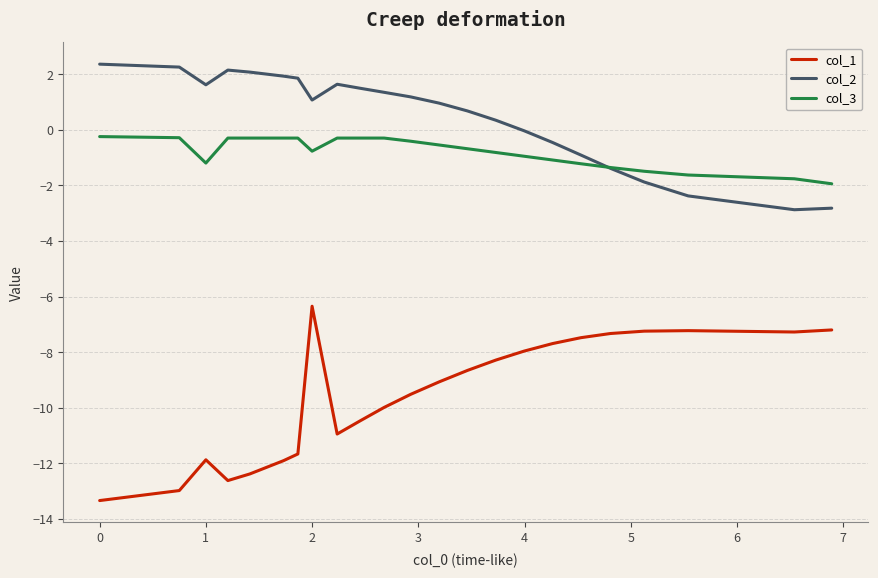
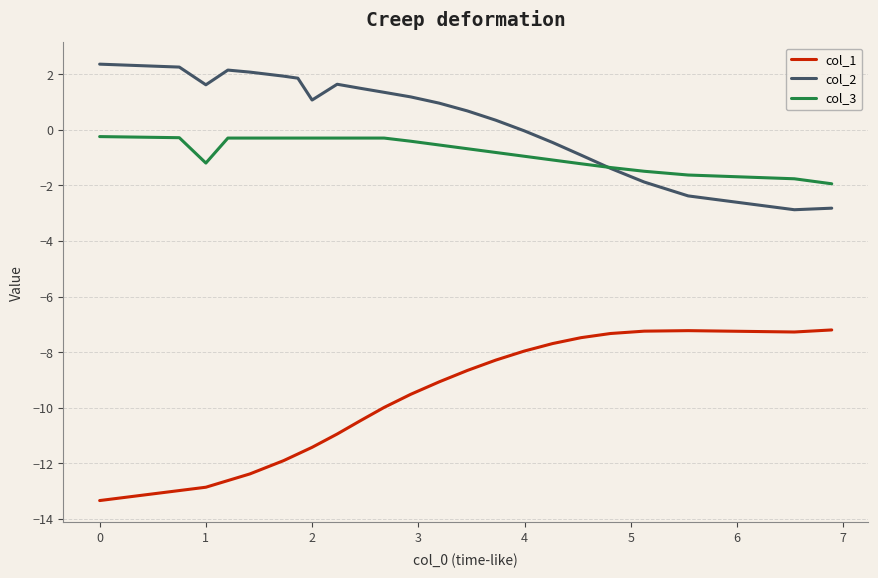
  {
    "col_1": {
      "0": -13.3,
-     "1": -11.9,
-     "2": -6.3
+     "1": -12.9,
+     "2": -11.4
    },
    "col_2": {
      "0": 2.4,
      "1": 1.6,
      "2": 1.1
    },
    "col_3": {
      "0": -0.2,
      "1": -1.2,
-     "2": -0.8
+     "2": -0.3
    }
  }
